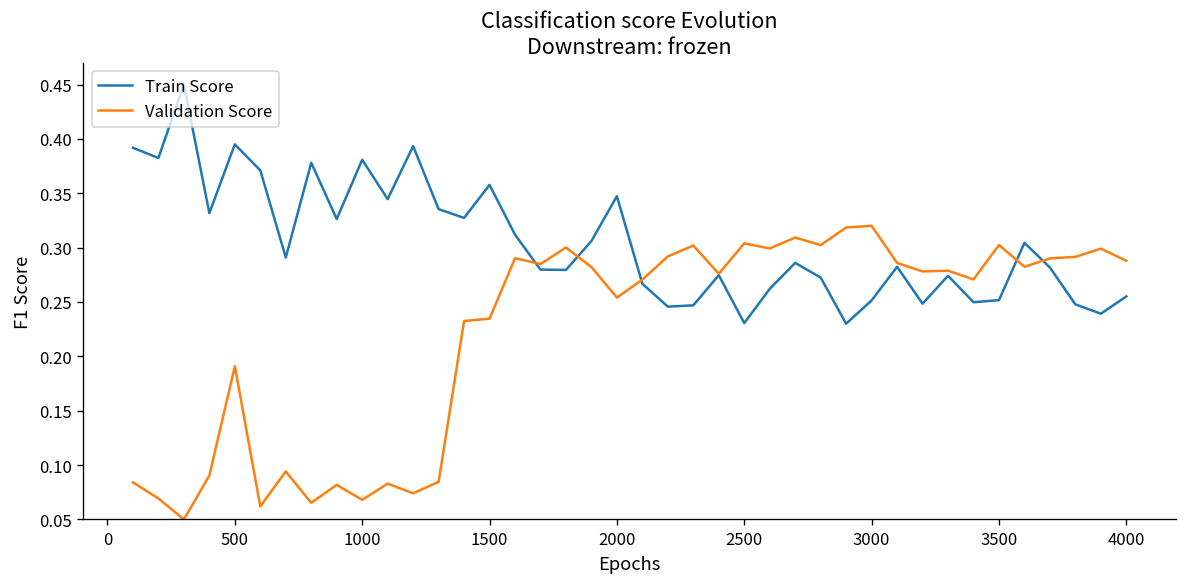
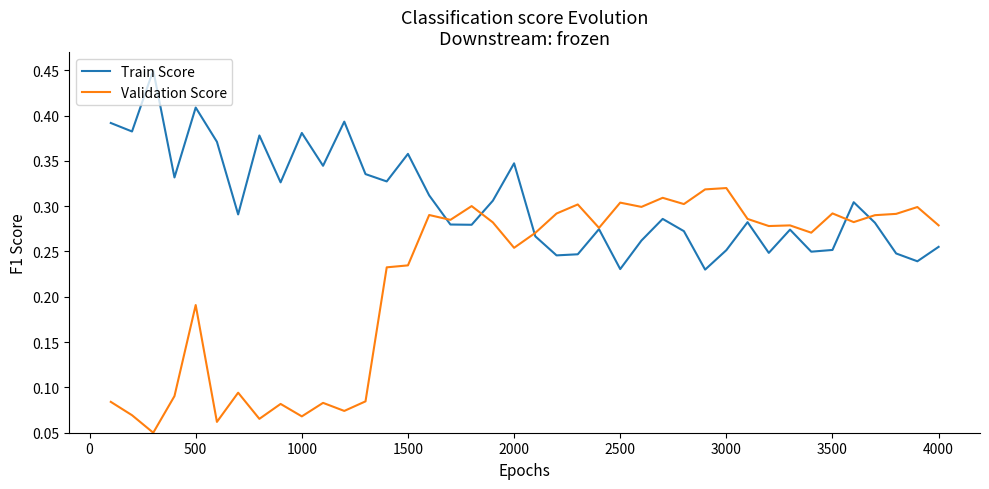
  {
    "Train Score": {
-     "500": 0.39,
+     "500": 0.41,
      "1000": 0.38,
      "1500": 0.36,
      "2000": 0.35,
      "2500": 0.23,
      "3000": 0.25,
      "3500": 0.25,
      "4000": 0.26
    },
    "Validation Score": {
      "500": 0.19,
      "1000": 0.07,
      "1500": 0.23,
      "2000": 0.25,
      "2500": 0.30,
      "3000": 0.32,
-     "3500": 0.30,
-     "4000": 0.29
+     "3500": 0.29,
+     "4000": 0.28
    }
  }
